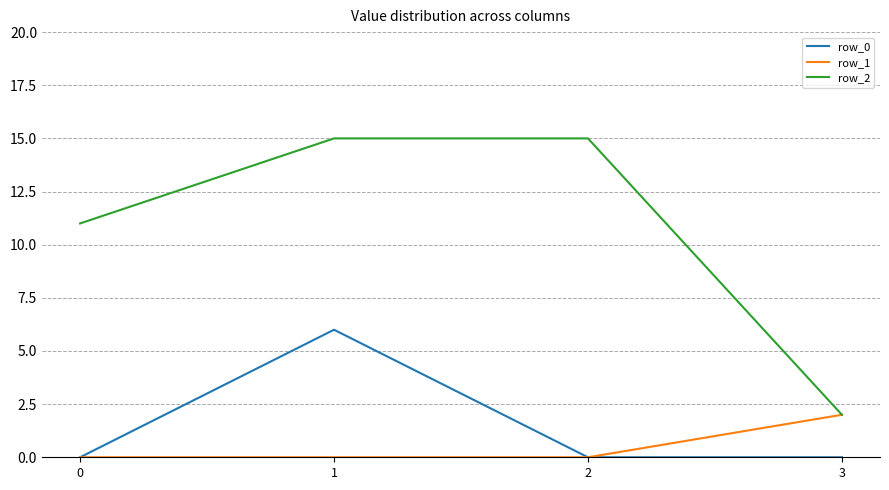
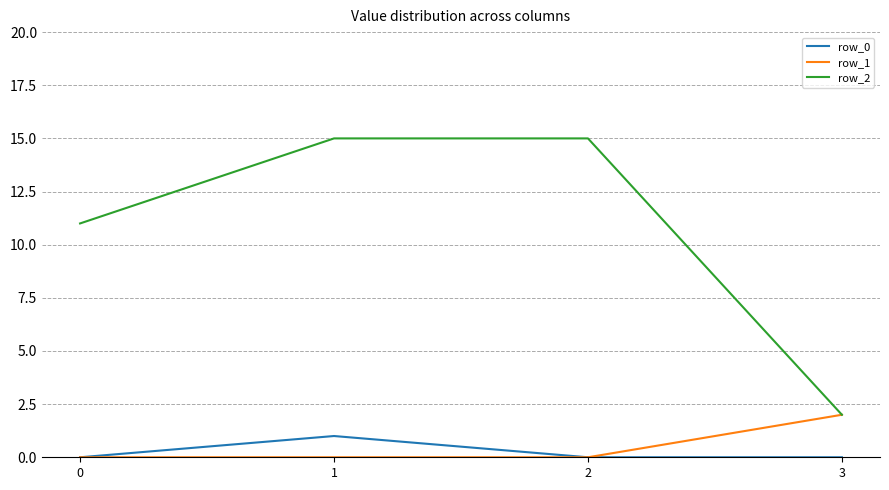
  {
    "row_0": {
-     "1": 6,
+     "1": 1,
      "3": 0
    },
    "row_1": {
      "1": 0
    },
    "row_2": {
      "0": 11,
      "1": 15,
      "2": 15
    }
  }
